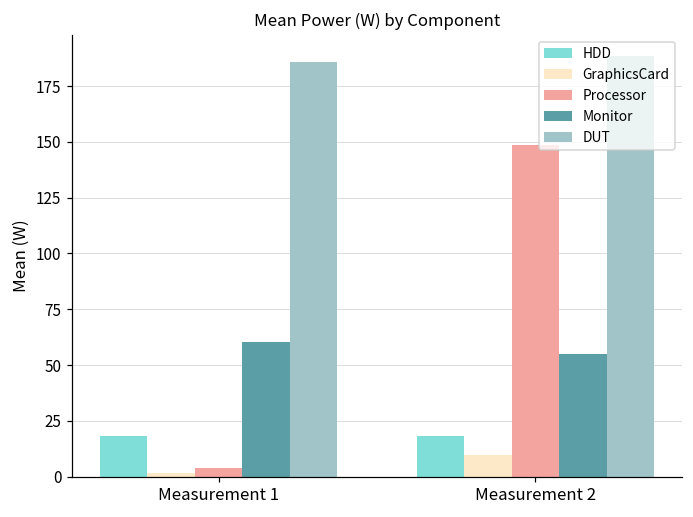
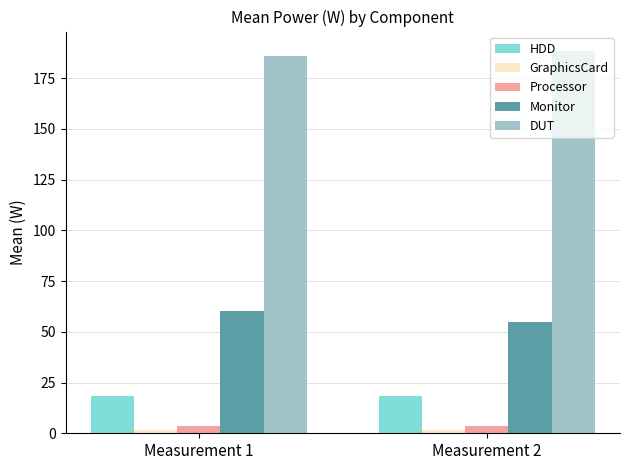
  {
    "GraphicsCard": {
      "Measurement 1": 1,
-     "Measurement 2": 10
+     "Measurement 2": 1
    },
    "Processor": {
      "Measurement 1": 4,
-     "Measurement 2": 149
+     "Measurement 2": 4
    },
    "Monitor": {
      "Measurement 1": 60,
      "Measurement 2": 55
    }
  }
